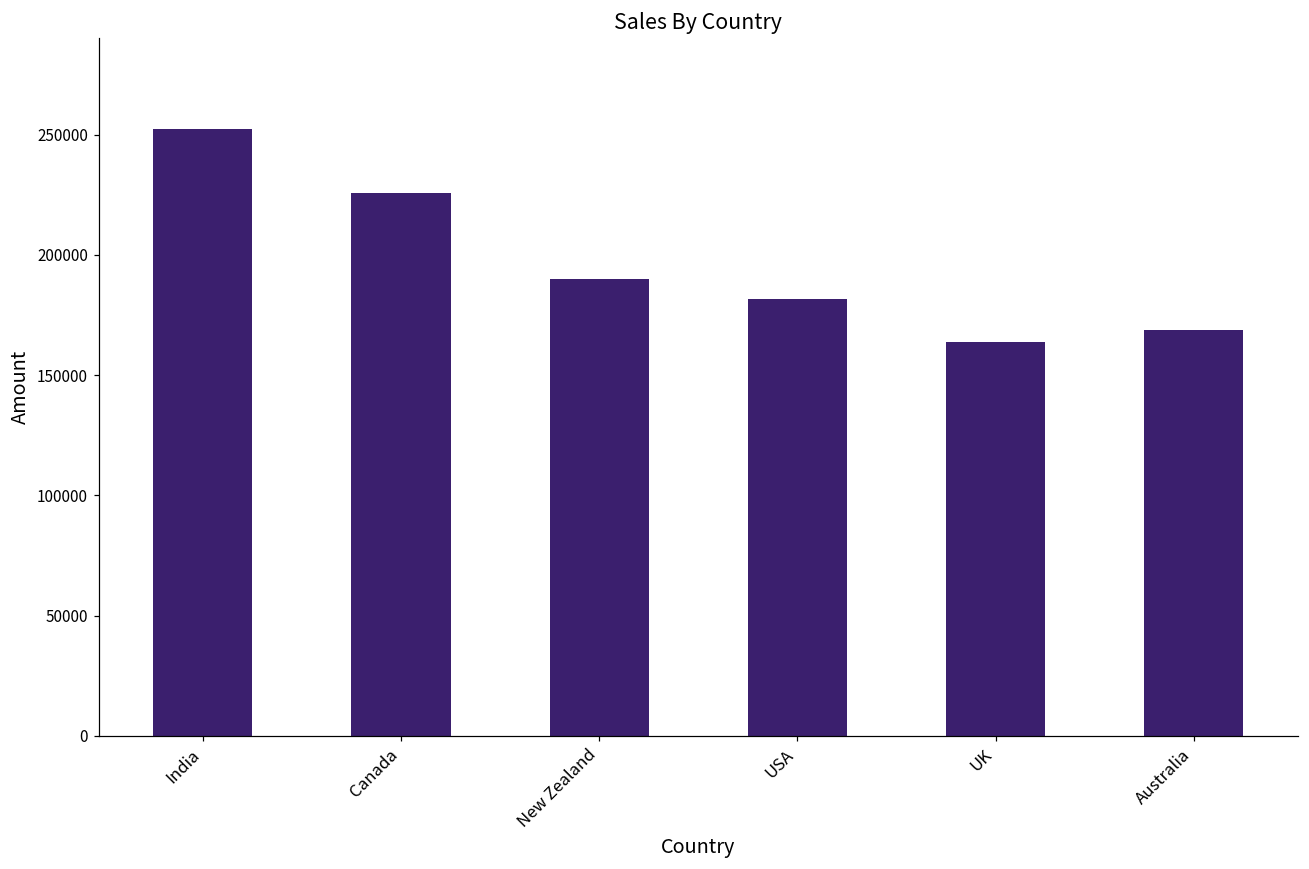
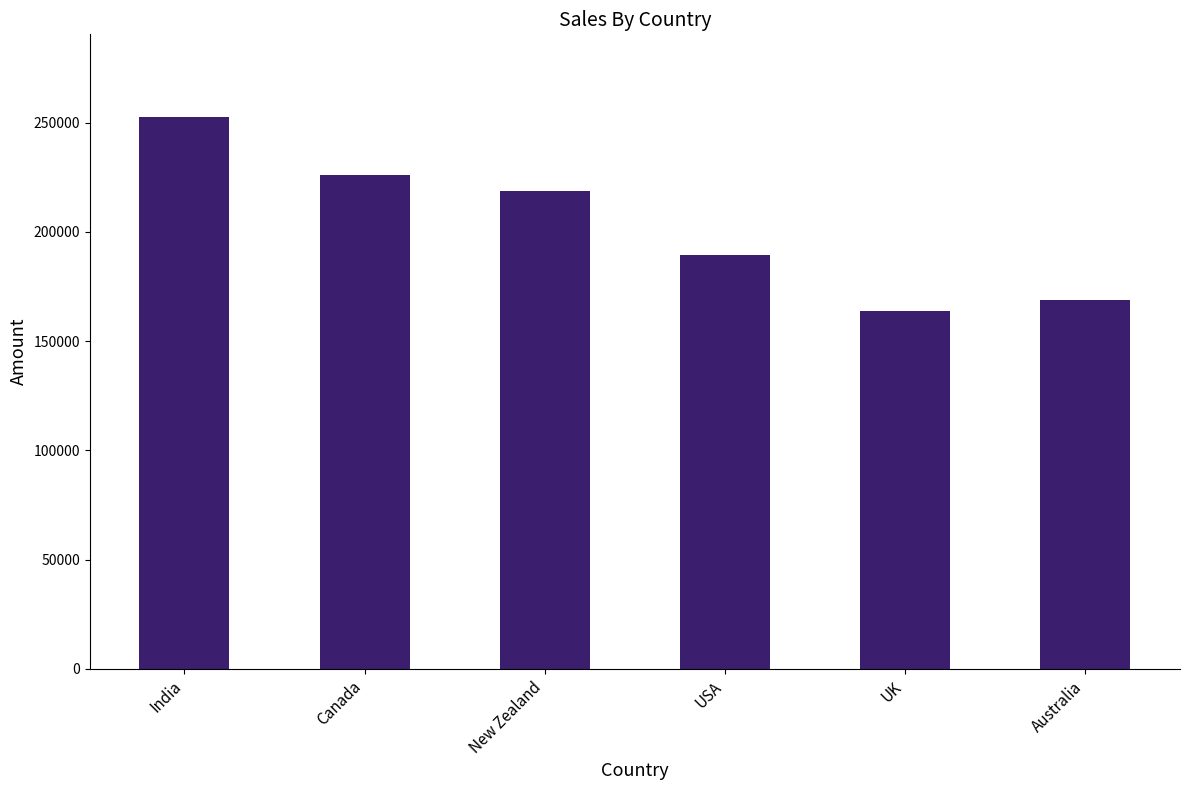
  {
    "India": 252000,
    "Canada": 226000,
-   "New Zealand": 190000,
-   "USA": 182000,
+   "New Zealand": 219000,
+   "USA": 189000,
    "UK": 164000,
    "Australia": 169000
  }
